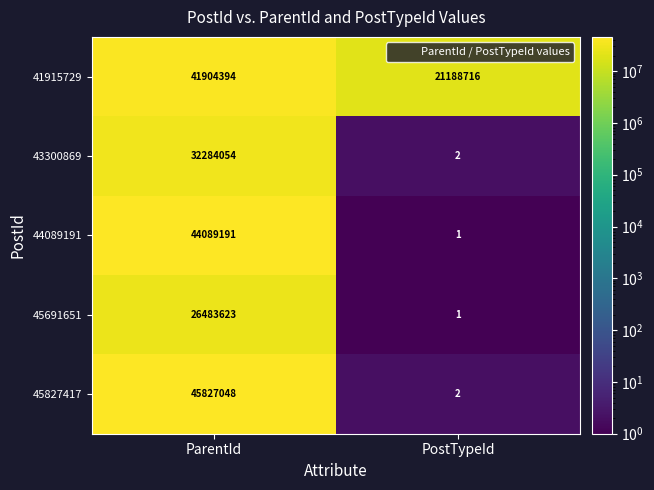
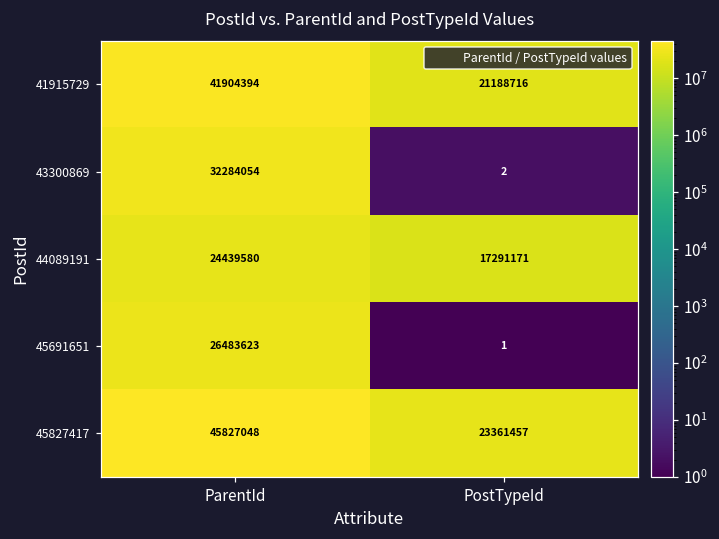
  {
    "41915729": {
      "ParentId": 41904394,
      "PostTypeId": 21188716
    },
    "43300869": {
      "ParentId": 32284054,
      "PostTypeId": 2
    },
    "44089191": {
-     "ParentId": 44089191,
-     "PostTypeId": 1
+     "ParentId": 24439580,
+     "PostTypeId": 17291171
    },
    "45691651": {
      "ParentId": 26483623,
      "PostTypeId": 1
    },
    "45827417": {
      "ParentId": 45827048,
-     "PostTypeId": 2
+     "PostTypeId": 23361457
    }
  }
